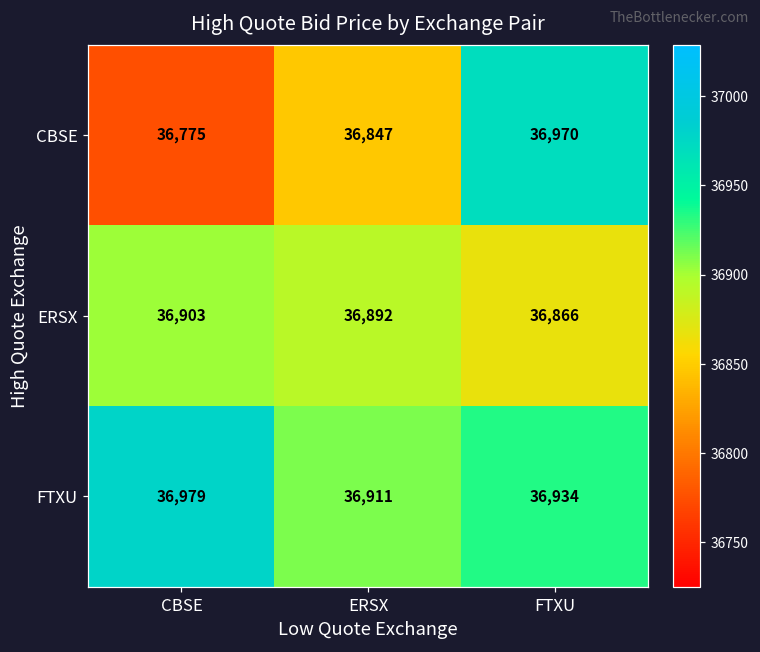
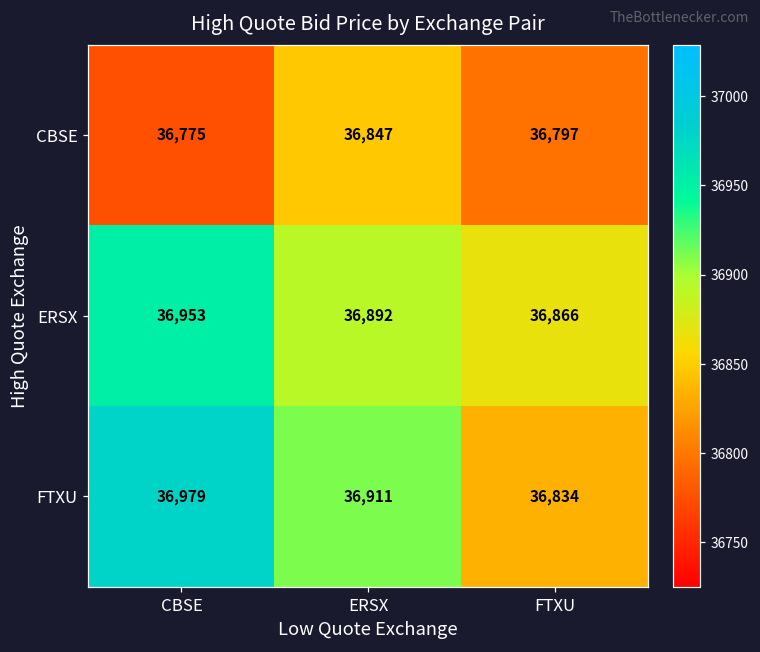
  {
    "CBSE": {
      "CBSE": "36,775",
      "ERSX": "36,847",
-     "FTXU": "36,970"
+     "FTXU": "36,797"
    },
    "ERSX": {
-     "CBSE": "36,903",
+     "CBSE": "36,953",
      "ERSX": "36,892",
      "FTXU": "36,866"
    },
    "FTXU": {
      "CBSE": "36,979",
      "ERSX": "36,911",
-     "FTXU": "36,934"
+     "FTXU": "36,834"
    }
  }
